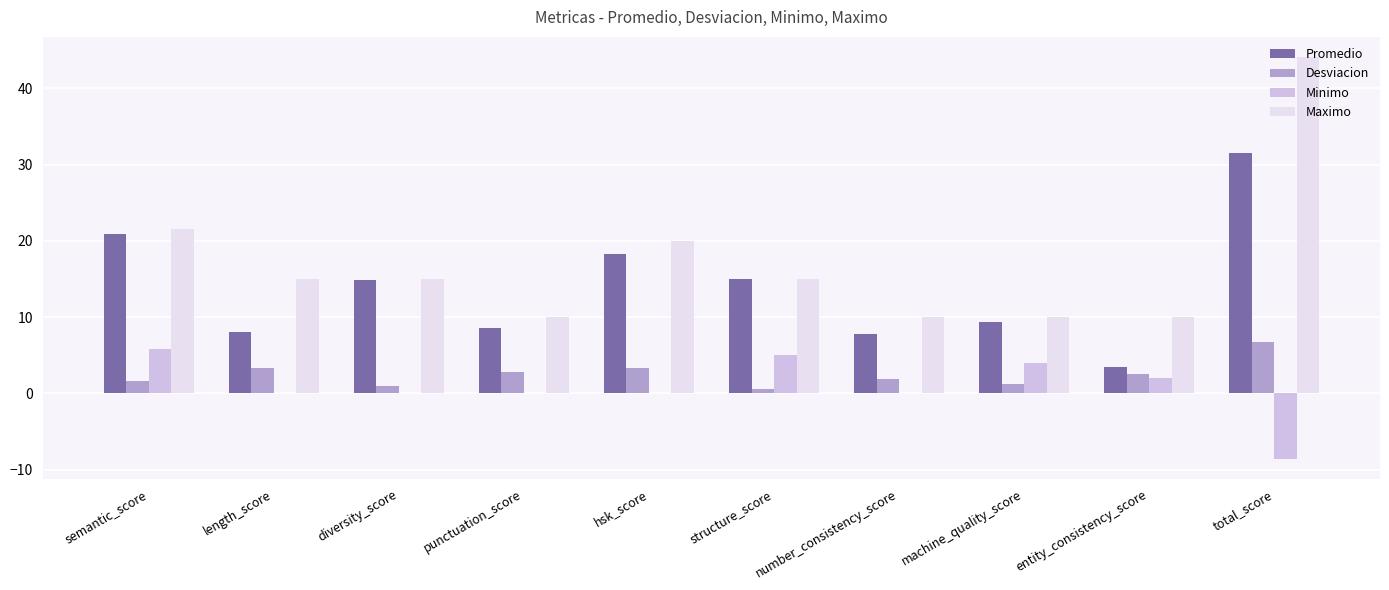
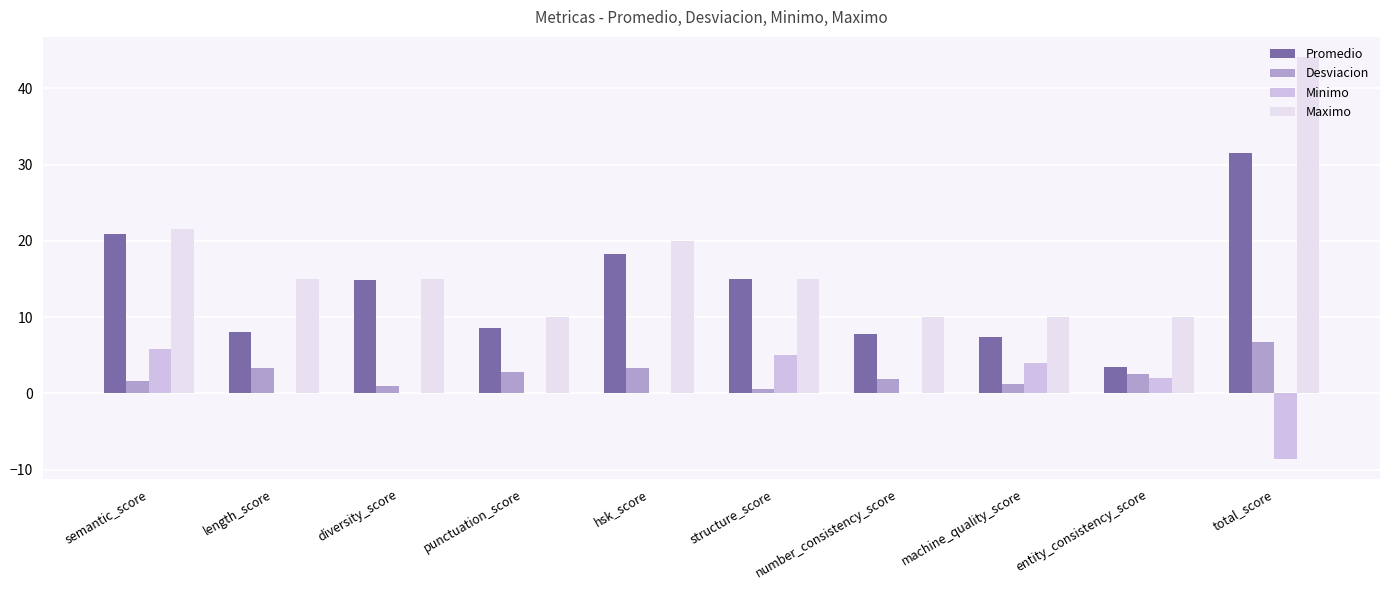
  {
    "Promedio": {
      "semantic_score": 21,
      "length_score": 8,
      "diversity_score": 15,
      "punctuation_score": 9,
      "hsk_score": 18,
      "structure_score": 15,
      "number_consistency_score": 8,
-     "machine_quality_score": 9,
+     "machine_quality_score": 7,
      "entity_consistency_score": 3,
      "total_score": 32
    }
  }
